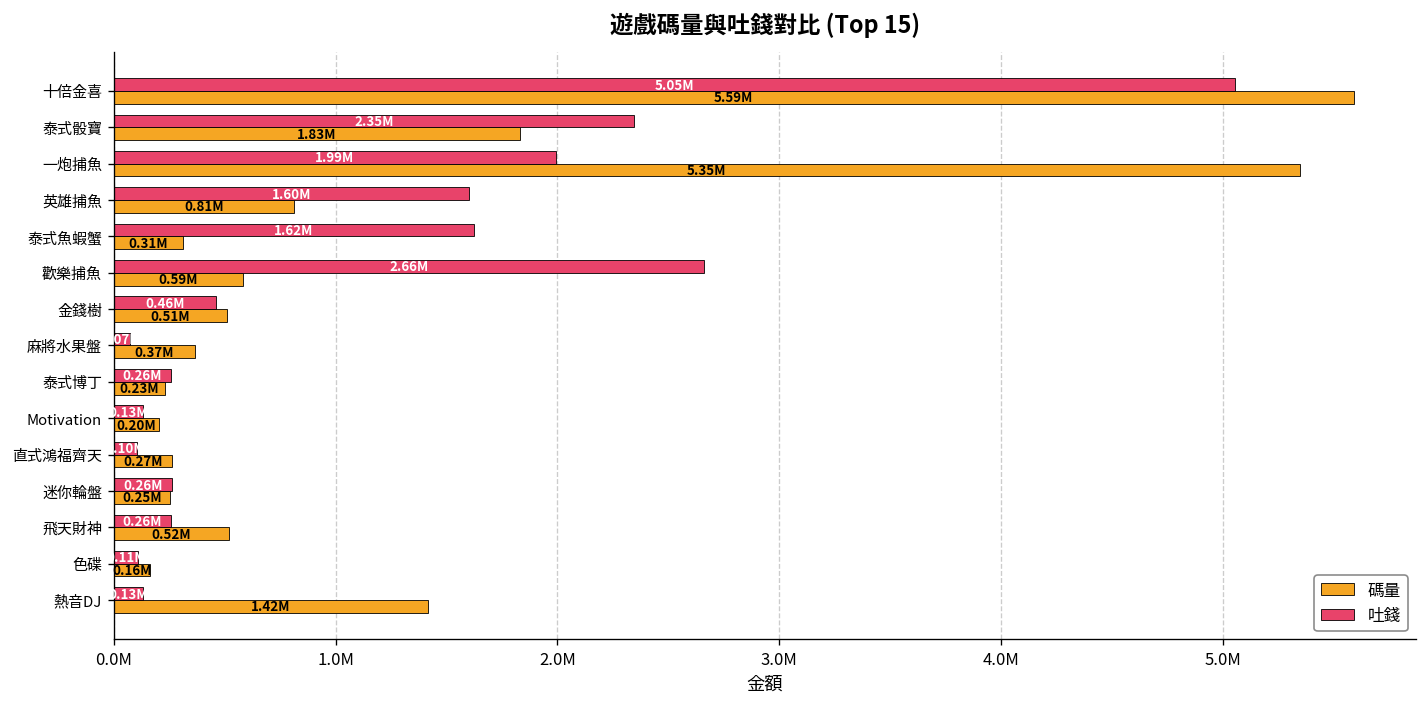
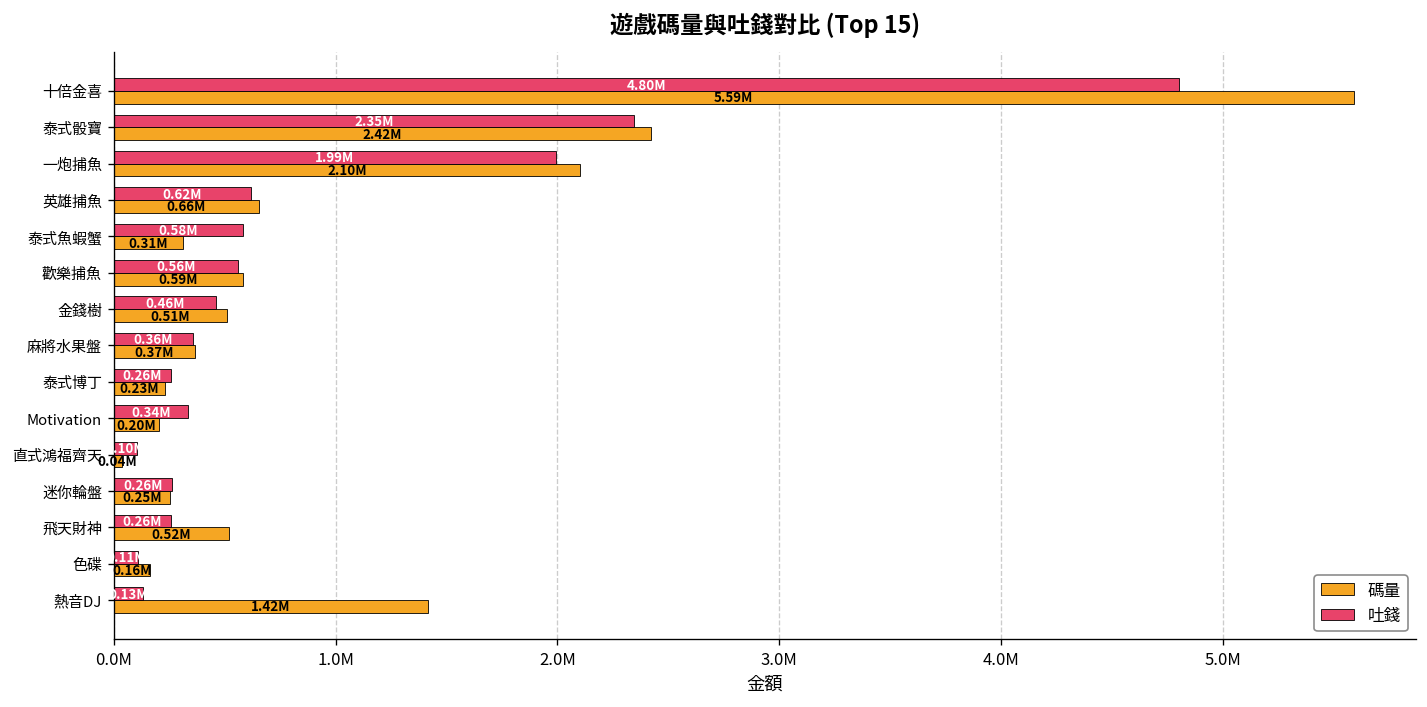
  {
    "碼量": {
      "十倍金喜": "5.59M",
-     "泰式骰寶": "1.83M",
-     "一炮捕魚": "5.35M",
-     "英雄捕魚": "0.81M",
+     "泰式骰寶": "2.42M",
+     "一炮捕魚": "2.10M",
+     "英雄捕魚": "0.66M",
      "泰式魚蝦蟹": "0.31M",
      "Motivation": "0.20M",
-     "直式鴻福齊天": "0.27M",
+     "直式鴻福齊天": "0.04M",
      "飛天財神": "0.52M",
      "色碟": "0.16M",
      "熱音DJ": "1.42M"
    },
    "吐錢": {
-     "十倍金喜": "5.05M",
+     "十倍金喜": "4.80M",
      "泰式骰寶": "2.35M",
      "一炮捕魚": "1.99M",
-     "英雄捕魚": "1.60M",
-     "泰式魚蝦蟹": "1.62M",
-     "歡樂捕魚": "2.66M",
-     "麻將水果盤": "70000",
-     "Motivation": "0.13M",
+     "英雄捕魚": "0.62M",
+     "泰式魚蝦蟹": "0.58M",
+     "歡樂捕魚": "0.56M",
+     "麻將水果盤": "360000",
+     "Motivation": "0.34M",
      "飛天財神": "0.26M",
      "熱音DJ": "0.13M"
    }
  }
